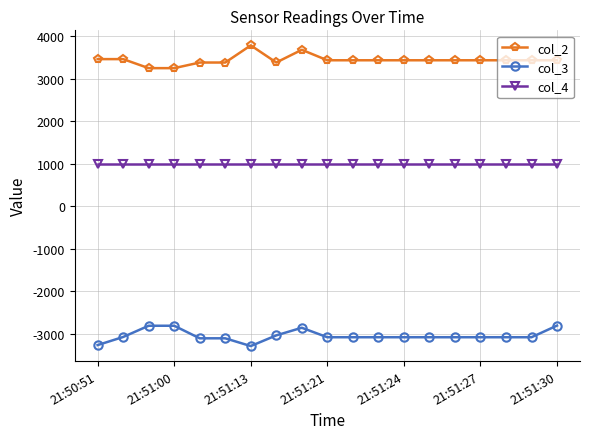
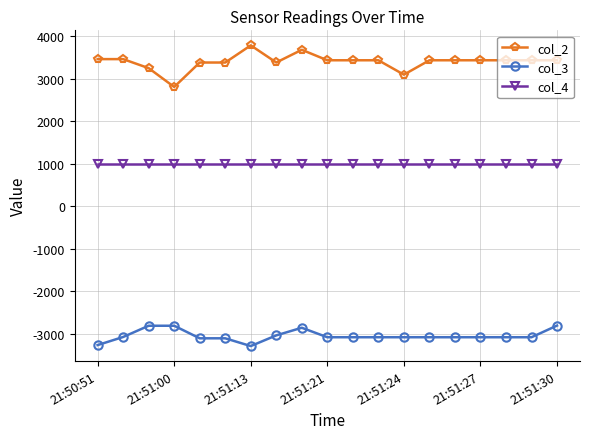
  {
    "col_2": {
      "21:50:51": 3500,
-     "21:51:00": 3200,
+     "21:51:00": 2800,
      "21:51:13": 3800,
      "21:51:21": 3400,
-     "21:51:24": 3400,
+     "21:51:24": 3100,
      "21:51:27": 3400
    },
    "col_3": {
      "21:50:51": -3300,
      "21:51:00": -2800,
      "21:51:13": -3300,
      "21:51:21": -3100,
      "21:51:24": -3100,
      "21:51:27": -3100,
      "21:51:30": -2800
    },
    "col_4": {
      "21:50:51": 1000,
      "21:51:00": 1000,
      "21:51:13": 1000,
      "21:51:21": 1000,
      "21:51:24": 1000,
      "21:51:27": 1000,
      "21:51:30": 1000
    }
  }
